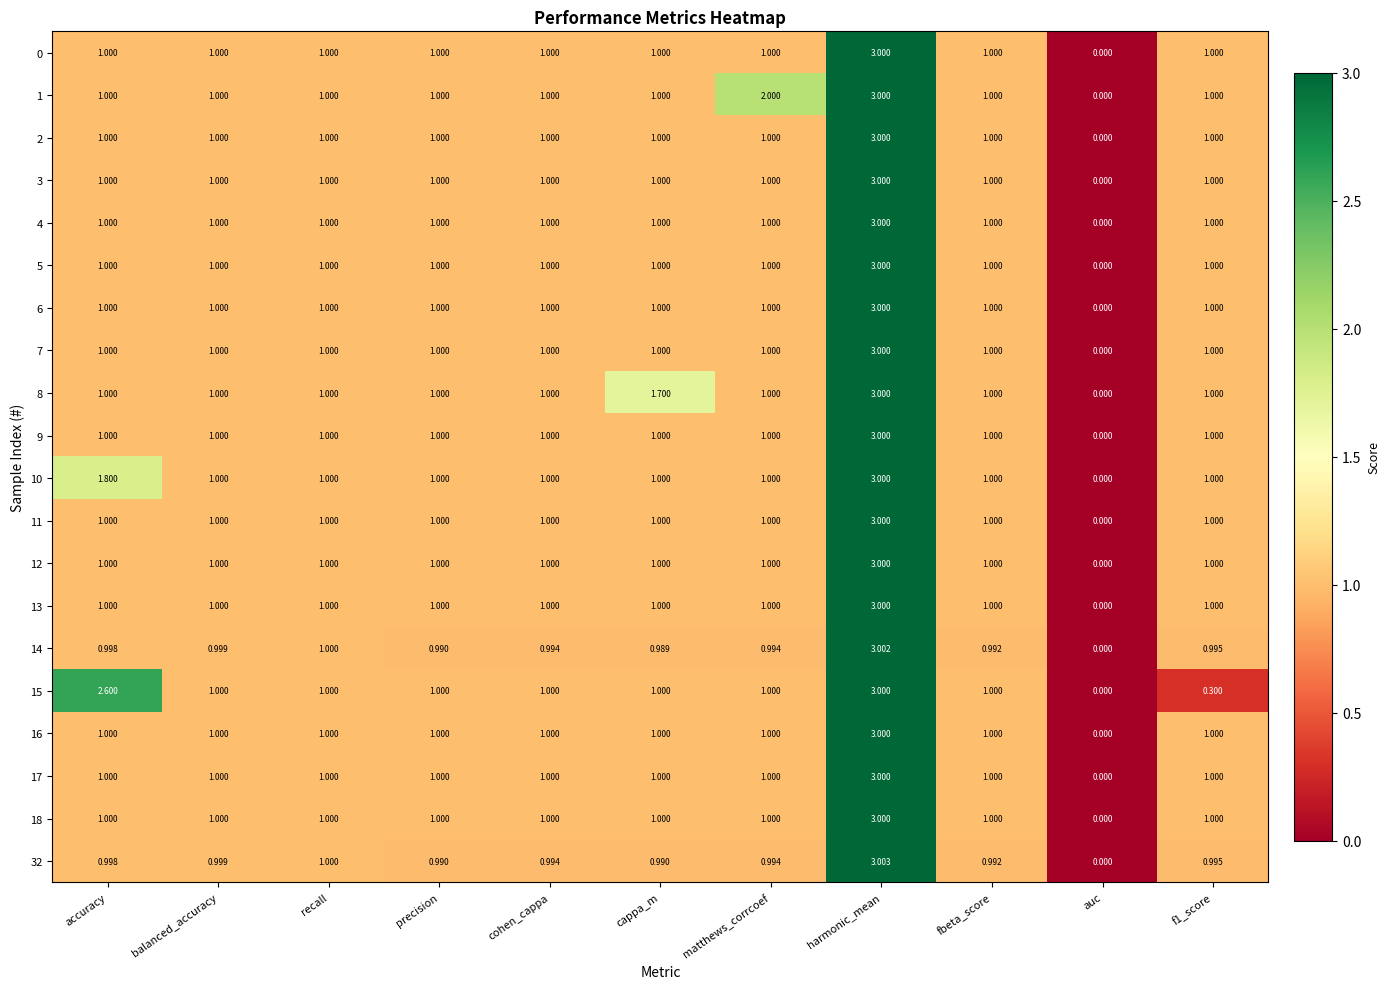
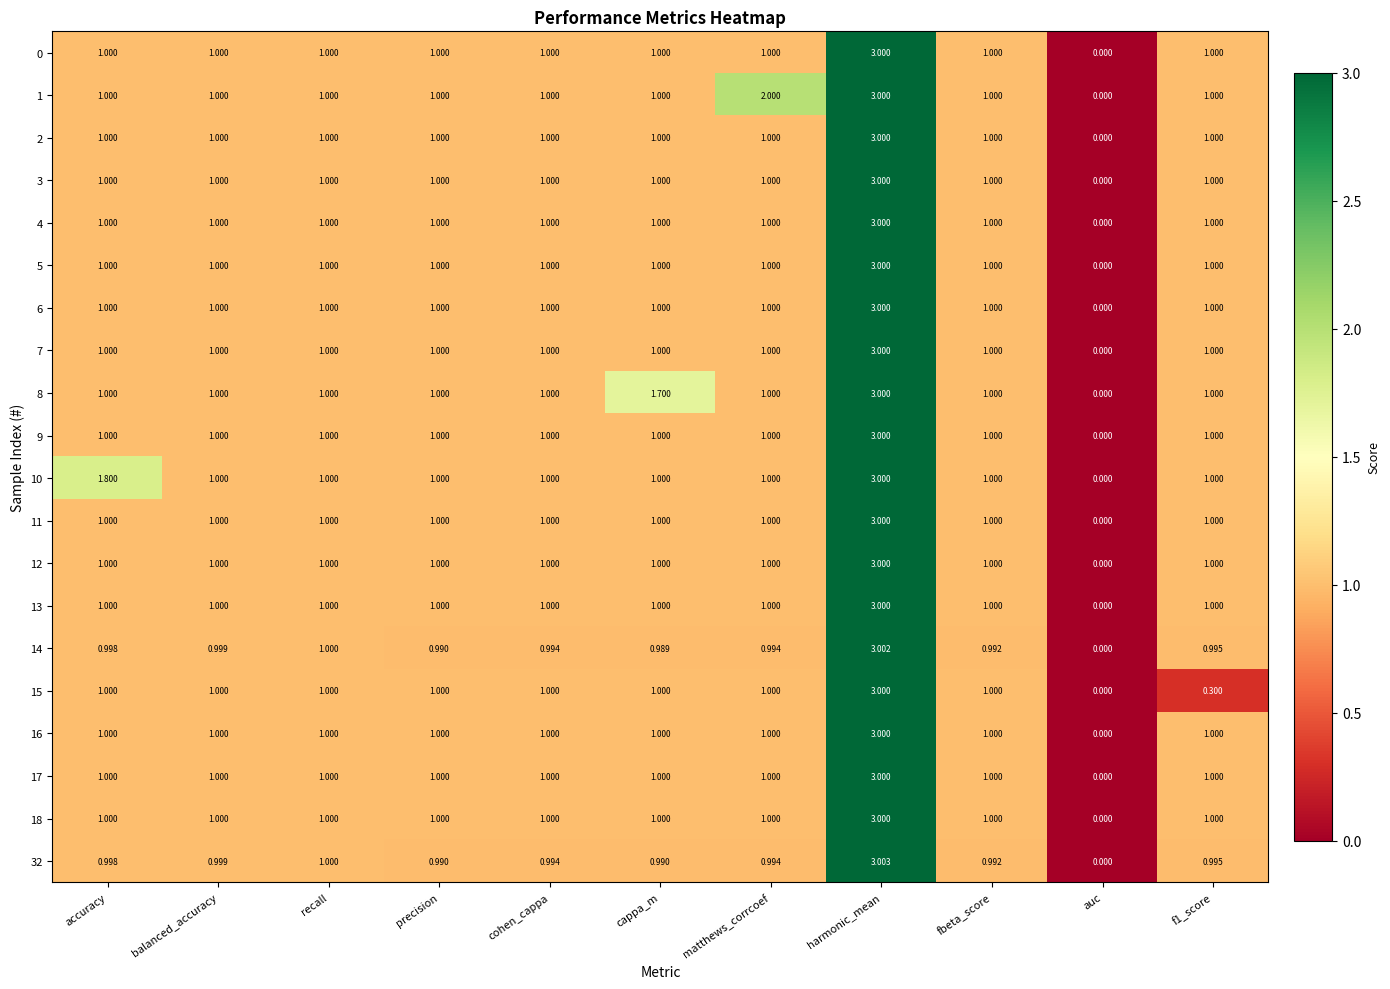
  {
    "15": {
-     "accuracy": 2.600,
+     "accuracy": 1.000,
      "balanced_accuracy": 1.000,
      "recall": 1.000,
      "precision": 1.000,
      "cohen_cappa": 1.000,
      "cappa_m": 1.000,
      "matthews_corrcoef": 1.000,
      "harmonic_mean": 3.000,
      "fbeta_score": 1.000,
      "auc": 0.000,
      "f1_score": 0.300
    }
  }
